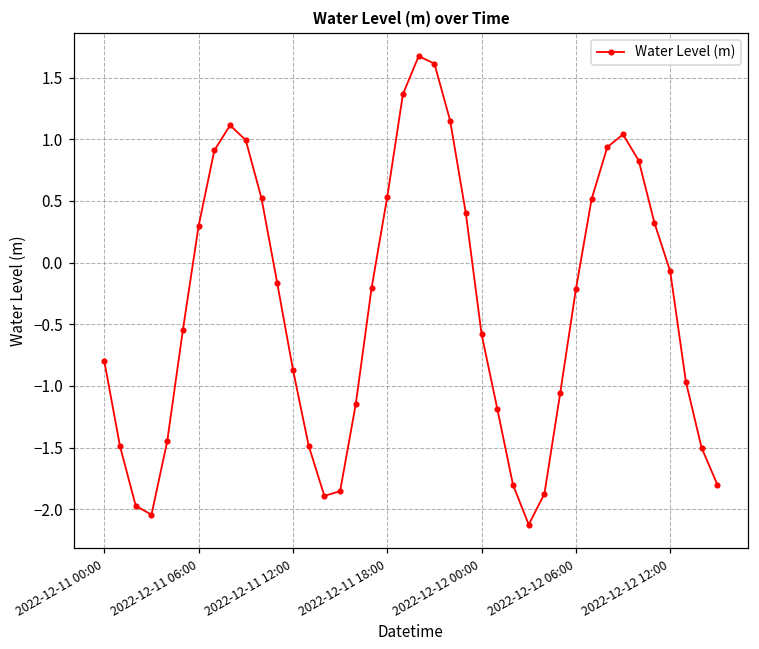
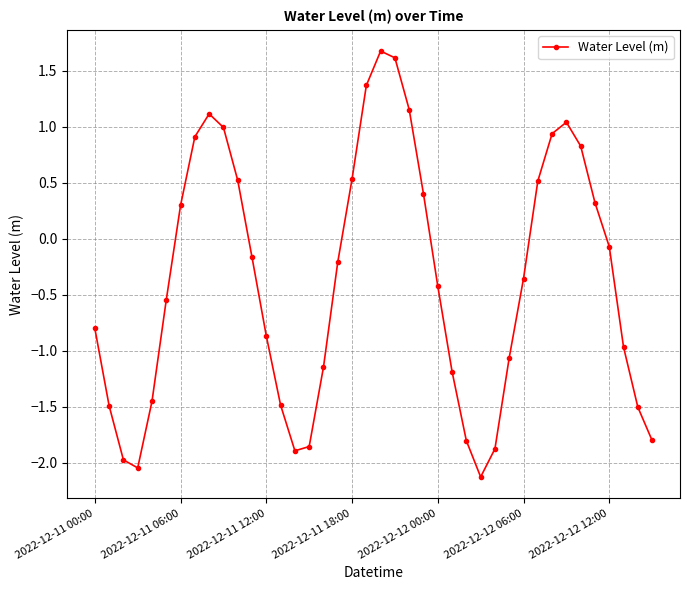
  {
    "2022-12-11 00:00": -0.80,
    "2022-12-11 06:00": 0.30,
    "2022-12-11 12:00": -0.87,
    "2022-12-11 18:00": 0.53,
-   "2022-12-12 00:00": -0.58,
-   "2022-12-12 06:00": -0.22,
+   "2022-12-12 00:00": -0.42,
+   "2022-12-12 06:00": -0.35,
    "2022-12-12 12:00": -0.07
  }
